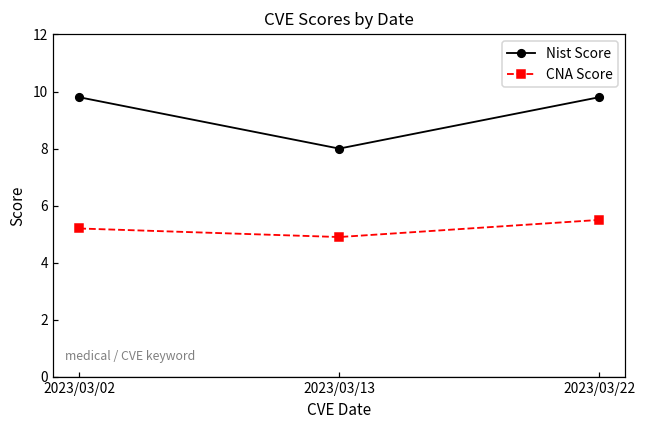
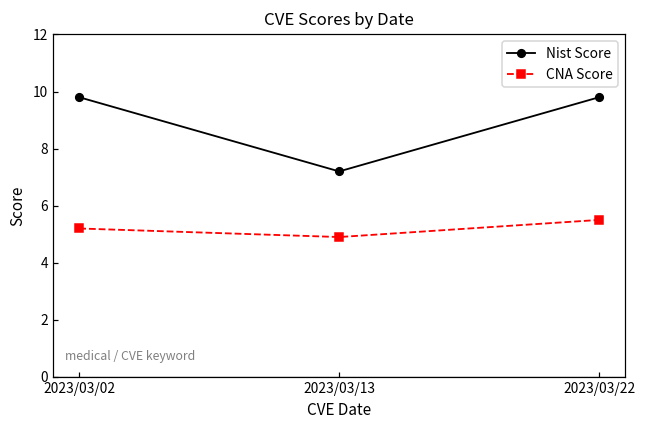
  {
    "Nist Score": {
      "2023/03/02": 9.8,
-     "2023/03/13": 8.0,
+     "2023/03/13": 7.2,
      "2023/03/22": 9.8
    },
    "CNA Score": {
      "2023/03/02": 5.2,
      "2023/03/13": 4.9,
      "2023/03/22": 5.5
    }
  }
